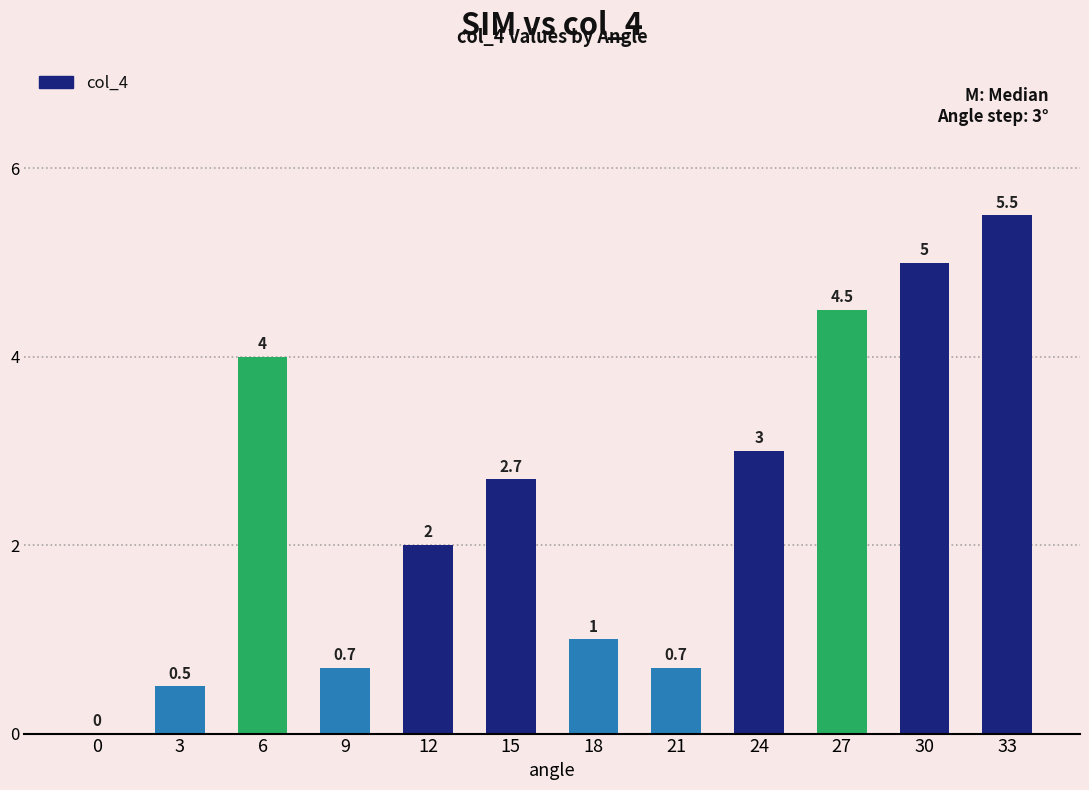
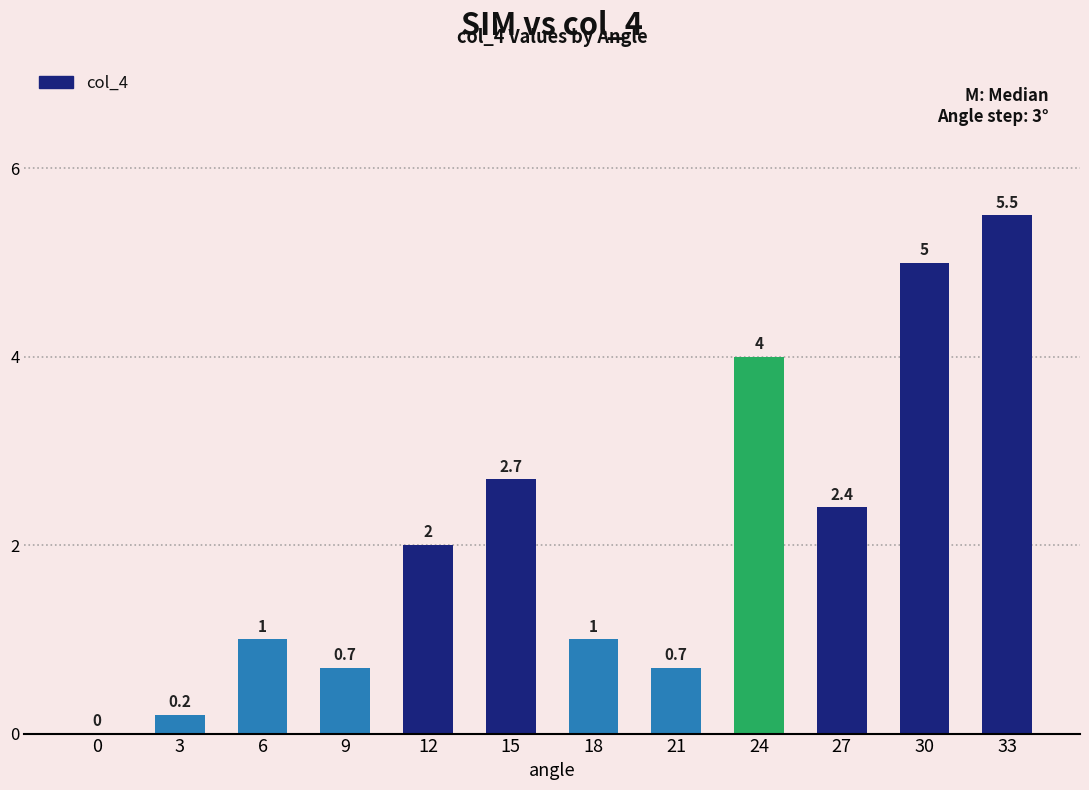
  {
    "0": 0,
-   "3": 0.5,
-   "6": 4,
+   "3": 0.2,
+   "6": 1,
    "9": 0.7,
    "12": 2,
    "15": 2.7,
    "18": 1,
    "21": 0.7,
-   "24": 3,
-   "27": 4.5,
+   "24": 4,
+   "27": 2.4,
    "30": 5,
    "33": 5.5
  }
